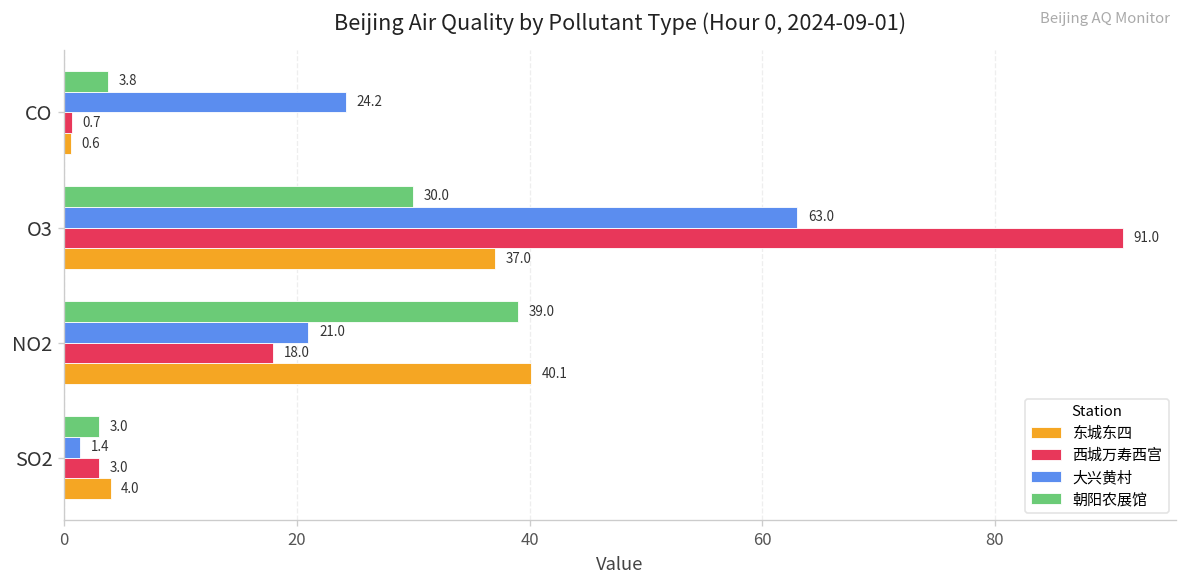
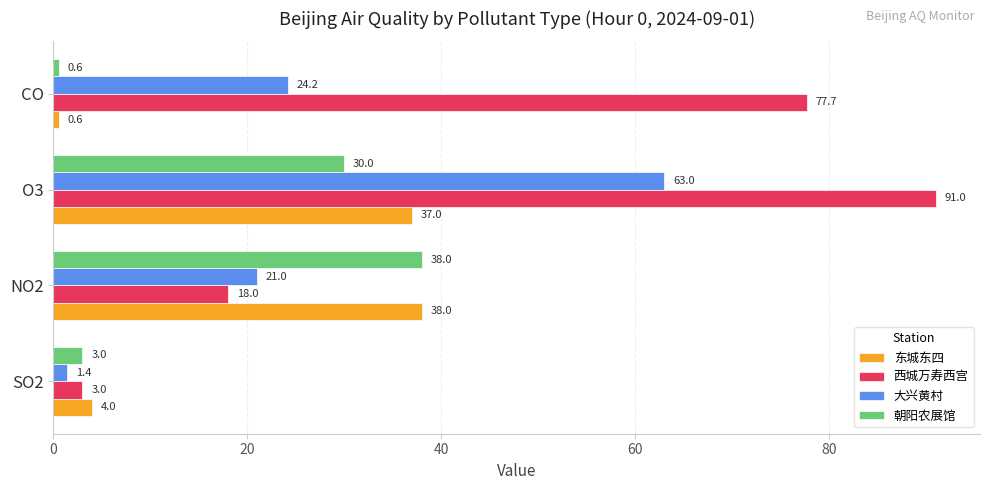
  {
    "东城东四": {
      "CO": 0.6,
      "O3": 37.0,
-     "NO2": 40.1,
+     "NO2": 38.0,
      "SO2": 4.0
    },
    "西城万寿西宫": {
-     "CO": 0.7,
+     "CO": 77.7,
      "O3": 91.0,
      "NO2": 18.0,
      "SO2": 3.0
    },
    "大兴黄村": {
      "CO": 24.2,
      "O3": 63.0,
      "NO2": 21.0,
      "SO2": 1.4
    },
    "朝阳农展馆": {
-     "CO": 3.8,
+     "CO": 0.6,
      "O3": 30.0,
-     "NO2": 39.0,
+     "NO2": 38.0,
      "SO2": 3.0
    }
  }
